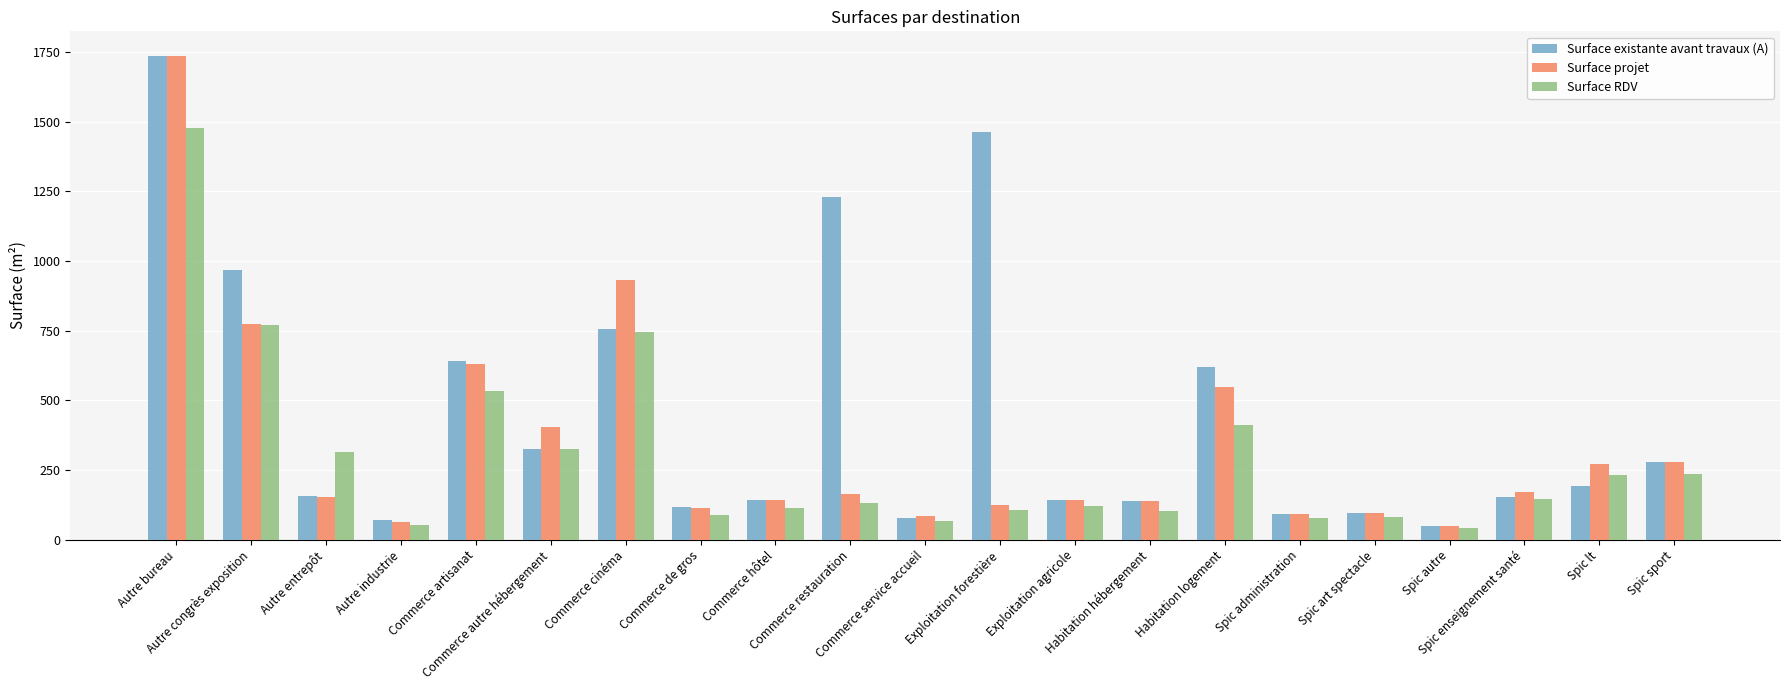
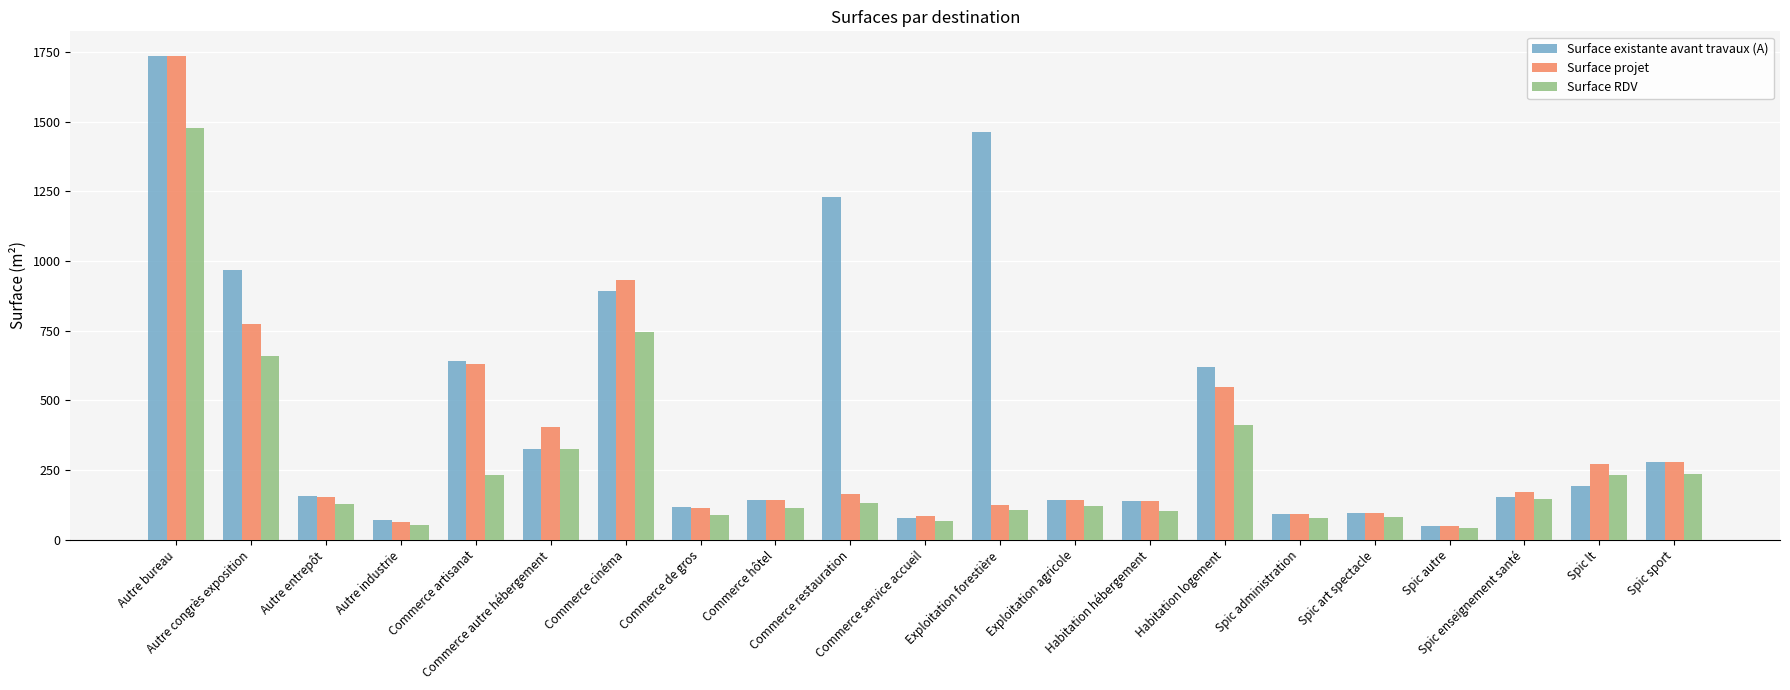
  {
    "Surface existante avant travaux (A)": {
      "Autre bureau": 1740,
      "Autre congrès exposition": 970,
      "Autre entrepôt": 150,
      "Autre industrie": 70,
      "Commerce artisanat": 640,
      "Commerce autre hébergement": 330,
-     "Commerce cinéma": 760,
+     "Commerce cinéma": 890,
      "Commerce de gros": 120,
      "Commerce hôtel": 140,
      "Commerce restauration": 1230,
      "Commerce service accueil": 80,
      "Exploitation forestière": 1460,
      "Exploitation agricole": 140,
      "Habitation hébergement": 140,
      "Habitation logement": 620,
      "Spic administration": 90,
      "Spic art spectacle": 100,
      "Spic autre": 50,
      "Spic enseignement santé": 150,
      "Spic lt": 190,
      "Spic sport": 280
    },
    "Surface projet": {
      "Autre bureau": 1740,
      "Autre congrès exposition": 770,
      "Autre entrepôt": 150,
      "Autre industrie": 60,
      "Commerce artisanat": 630,
      "Commerce autre hébergement": 400,
      "Commerce cinéma": 930,
      "Commerce de gros": 110,
      "Commerce hôtel": 140,
      "Commerce restauration": 160,
      "Commerce service accueil": 90,
      "Exploitation forestière": 120,
      "Exploitation agricole": 140,
      "Habitation hébergement": 140,
      "Habitation logement": 550,
      "Spic administration": 90,
      "Spic art spectacle": 100,
      "Spic autre": 50,
      "Spic enseignement santé": 170,
      "Spic lt": 270,
      "Spic sport": 280
    },
    "Surface RDV": {
      "Autre bureau": 1480,
-     "Autre congrès exposition": 770,
-     "Autre entrepôt": 310,
+     "Autre congrès exposition": 660,
+     "Autre entrepôt": 130,
      "Autre industrie": 50,
-     "Commerce artisanat": 530,
+     "Commerce artisanat": 230,
      "Commerce autre hébergement": 320,
      "Commerce cinéma": 740,
      "Commerce de gros": 90,
      "Commerce hôtel": 110,
      "Commerce restauration": 130,
      "Commerce service accueil": 70,
      "Exploitation forestière": 110,
      "Exploitation agricole": 120,
      "Habitation hébergement": 100,
      "Habitation logement": 410,
      "Spic administration": 80,
      "Spic art spectacle": 80,
      "Spic autre": 40,
      "Spic enseignement santé": 140,
      "Spic lt": 230,
      "Spic sport": 240
    }
  }
